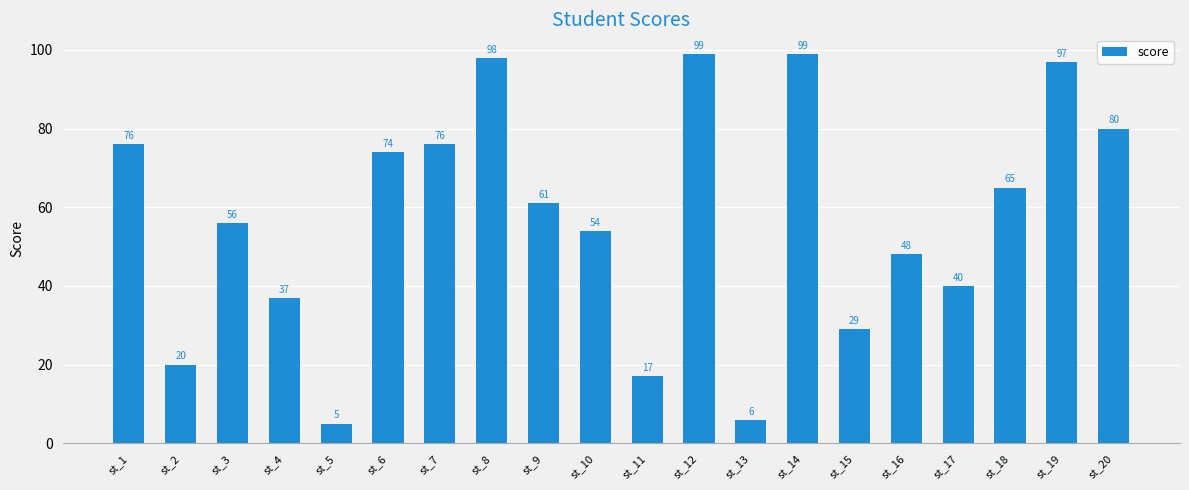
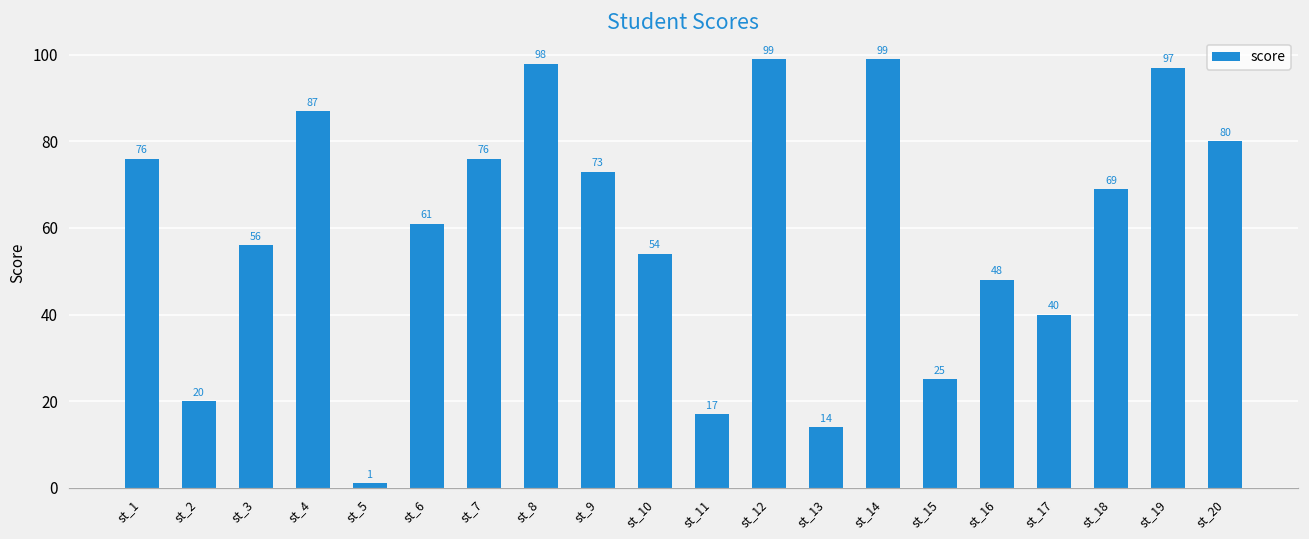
  {
    "st_1": 76,
    "st_2": 20,
    "st_3": 56,
-   "st_4": 37,
-   "st_5": 5,
-   "st_6": 74,
+   "st_4": 87,
+   "st_5": 1,
+   "st_6": 61,
    "st_7": 76,
    "st_8": 98,
-   "st_9": 61,
+   "st_9": 73,
    "st_10": 54,
    "st_11": 17,
    "st_12": 99,
-   "st_13": 6,
+   "st_13": 14,
    "st_14": 99,
-   "st_15": 29,
+   "st_15": 25,
    "st_16": 48,
    "st_17": 40,
-   "st_18": 65,
+   "st_18": 69,
    "st_19": 97,
    "st_20": 80
  }
